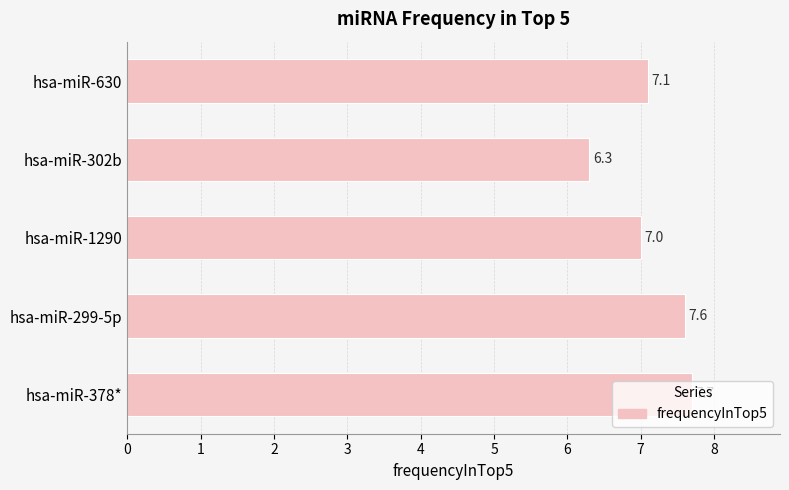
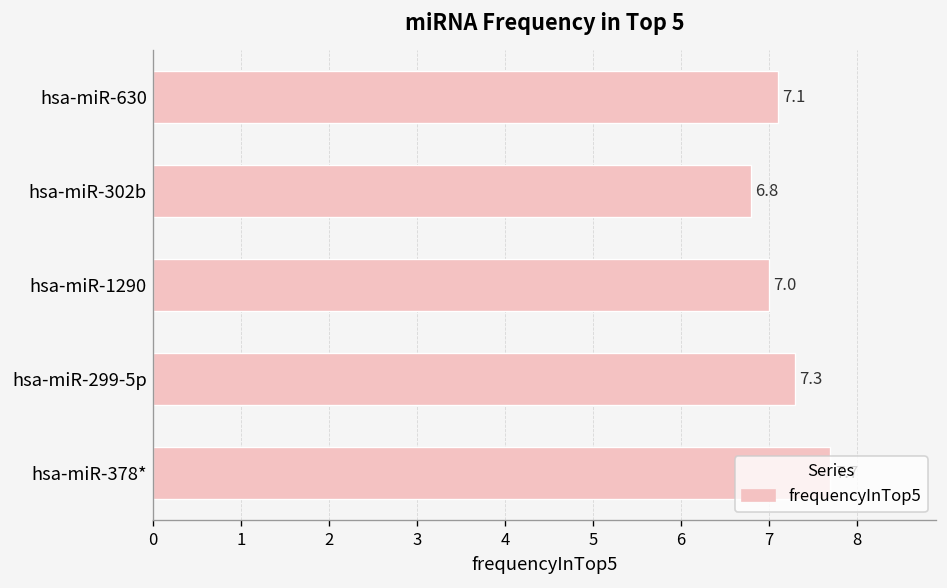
  {
    "hsa-miR-630": 7.1,
-   "hsa-miR-302b": 6.3,
+   "hsa-miR-302b": 6.8,
    "hsa-miR-1290": 7.0,
-   "hsa-miR-299-5p": 7.6
+   "hsa-miR-299-5p": 7.3
  }
